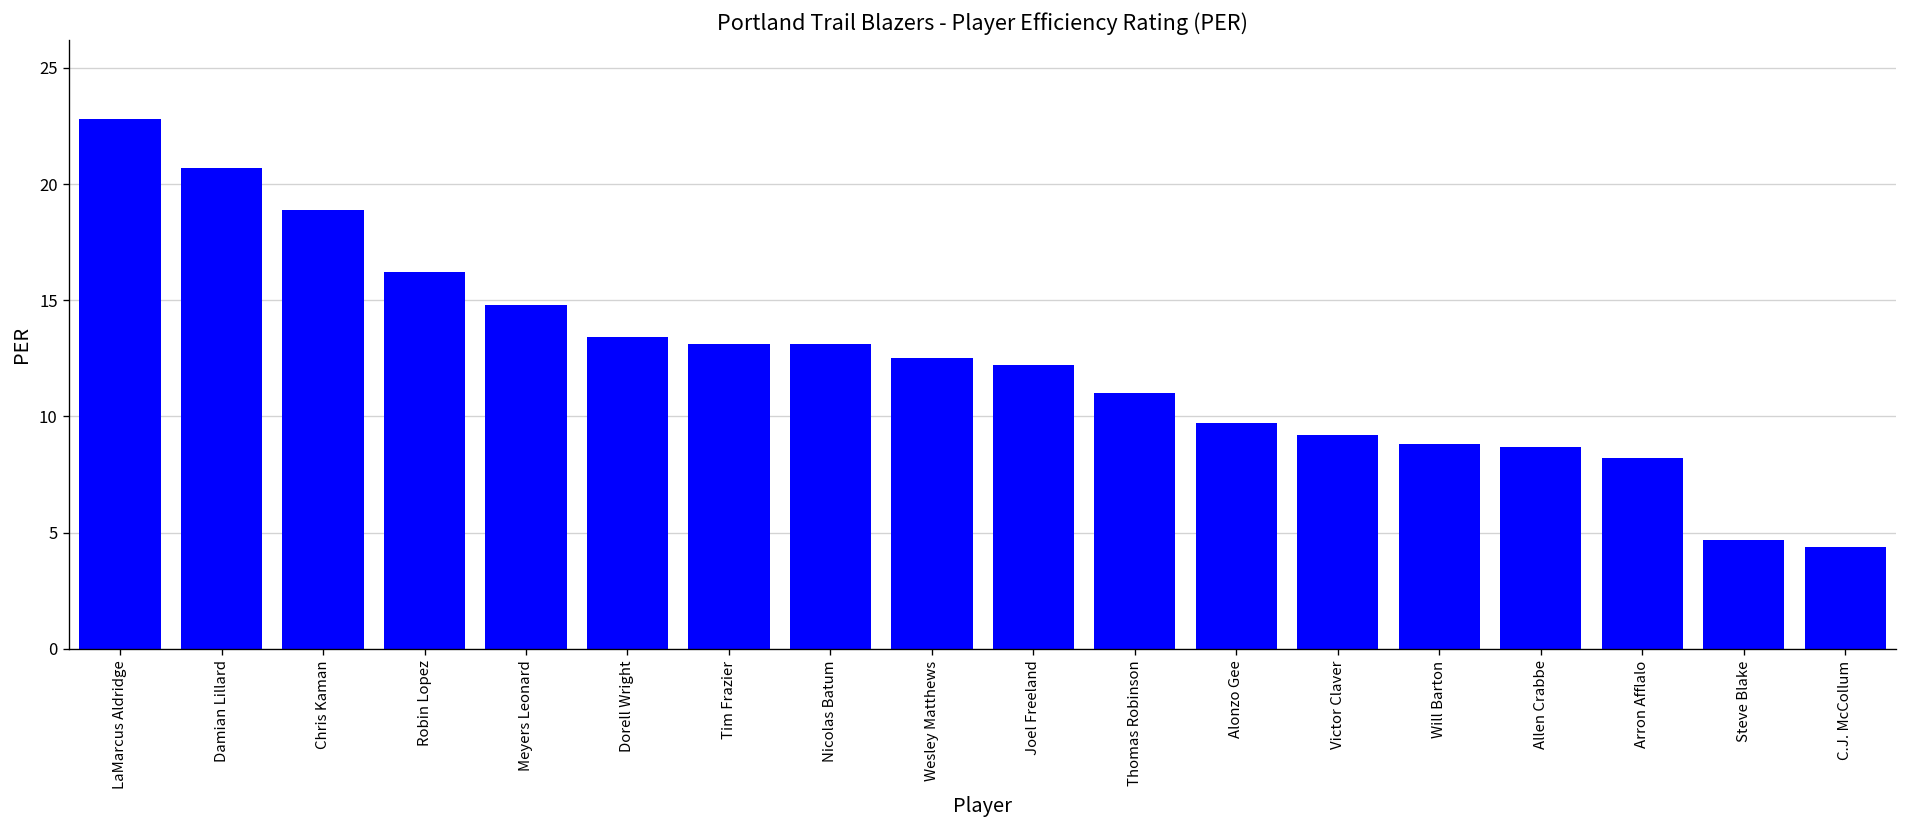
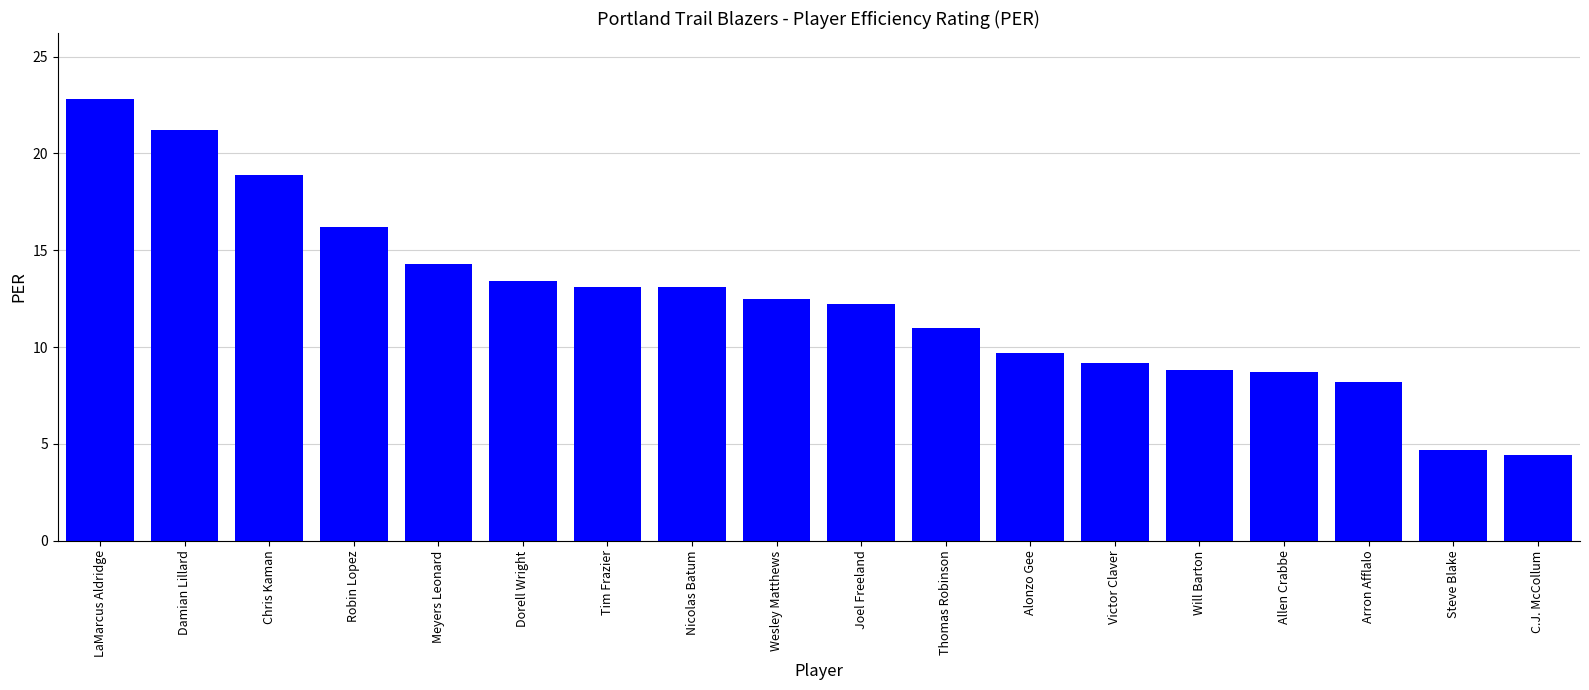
  {
    "LaMarcus Aldridge": 22.8,
-   "Damian Lillard": 20.7,
+   "Damian Lillard": 21.2,
    "Chris Kaman": 18.9,
    "Robin Lopez": 16.2,
-   "Meyers Leonard": 14.8,
+   "Meyers Leonard": 14.3,
    "Dorell Wright": 13.4,
    "Tim Frazier": 13.1,
    "Nicolas Batum": 13.1,
    "Wesley Matthews": 12.5,
    "Joel Freeland": 12.2,
    "Thomas Robinson": 11.0,
    "Alonzo Gee": 9.7,
    "Victor Claver": 9.2,
    "Will Barton": 8.8,
    "Allen Crabbe": 8.7,
    "Arron Afflalo": 8.2,
    "Steve Blake": 4.7,
    "C.J. McCollum": 4.4
  }
